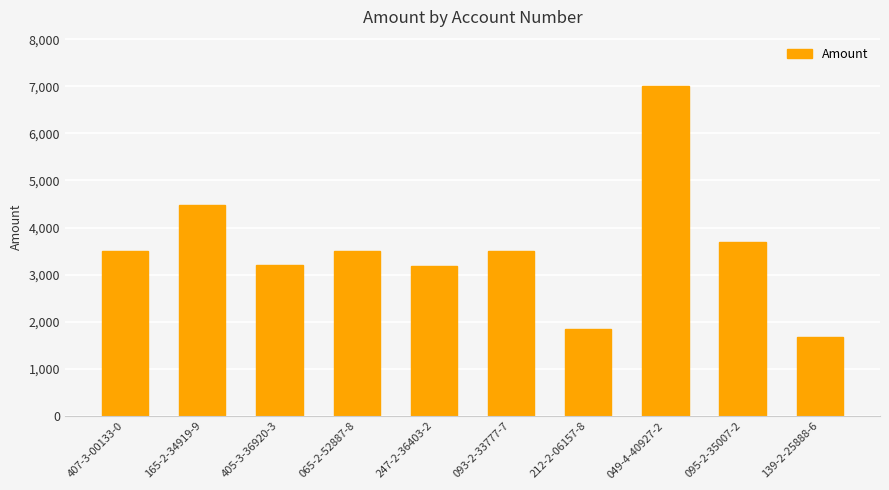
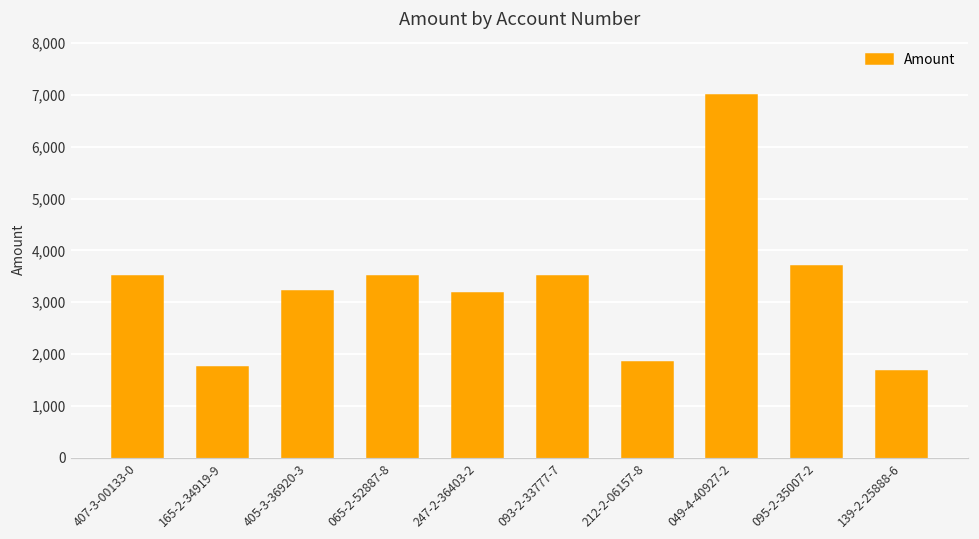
  {
    "407-3-00133-0": "3,500",
-   "165-2-34919-9": "4,500",
+   "165-2-34919-9": "1,800",
    "405-3-36920-3": "3,200",
    "065-2-52887-8": "3,500",
    "247-2-36403-2": "3,200",
    "093-2-33777-7": "3,500",
    "212-2-06157-8": "1,900",
    "049-4-40927-2": "7,000",
    "095-2-35007-2": "3,700",
    "139-2-25888-6": "1,700"
  }
